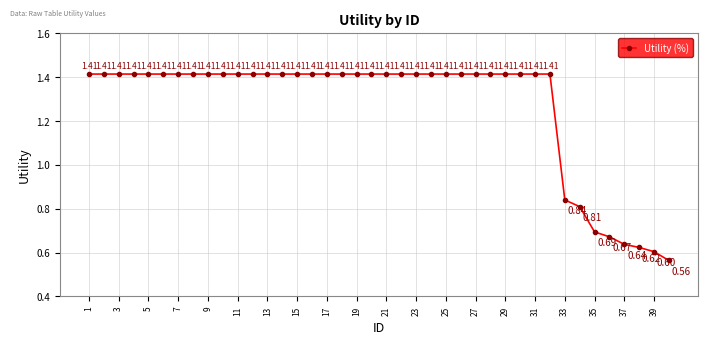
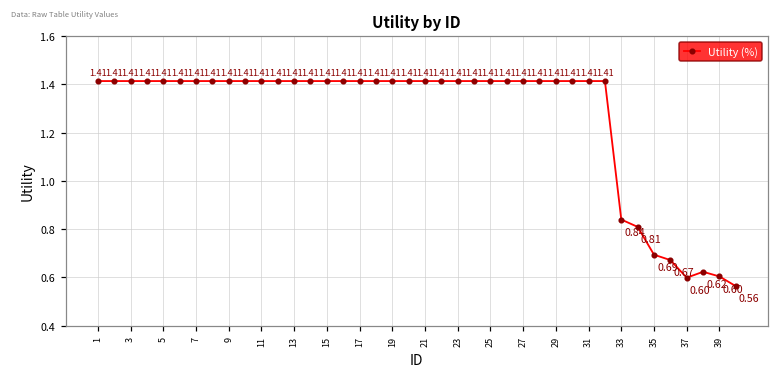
  {
    "1": 1.41,
    "3": 1.41,
    "5": 1.41,
    "7": 1.41,
    "9": 1.41,
    "11": 1.41,
    "13": 1.41,
    "15": 1.41,
    "17": 1.41,
    "19": 1.41,
    "21": 1.41,
    "23": 1.41,
    "25": 1.41,
    "27": 1.41,
    "29": 1.41,
    "31": 1.41,
-   "37": 0.64
+   "37": 0.60
  }
